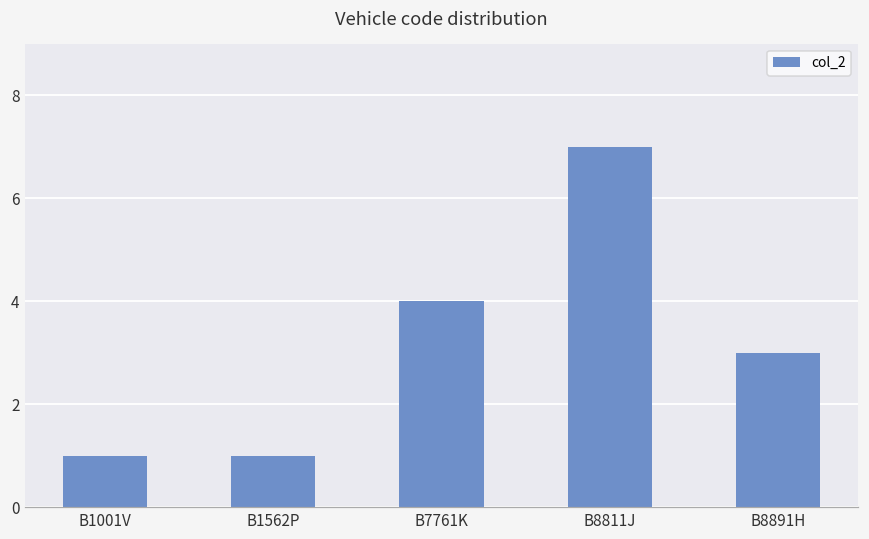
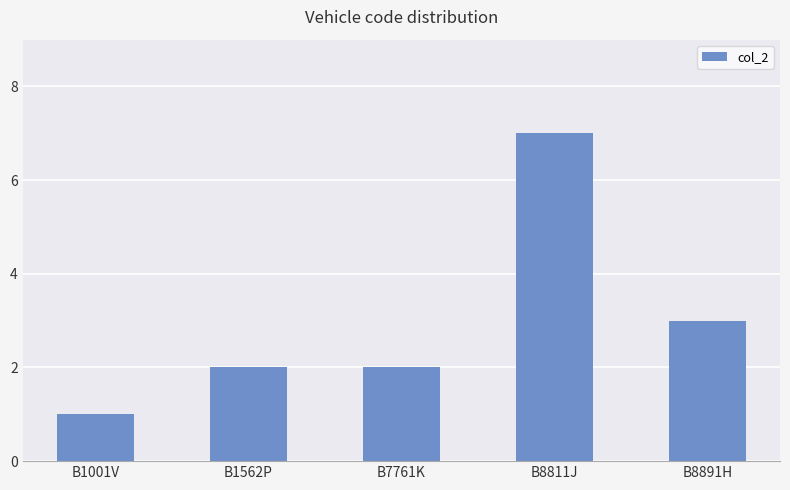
  {
    "B1001V": 1,
-   "B1562P": 1,
-   "B7761K": 4,
+   "B1562P": 2,
+   "B7761K": 2,
    "B8811J": 7,
    "B8891H": 3
  }
